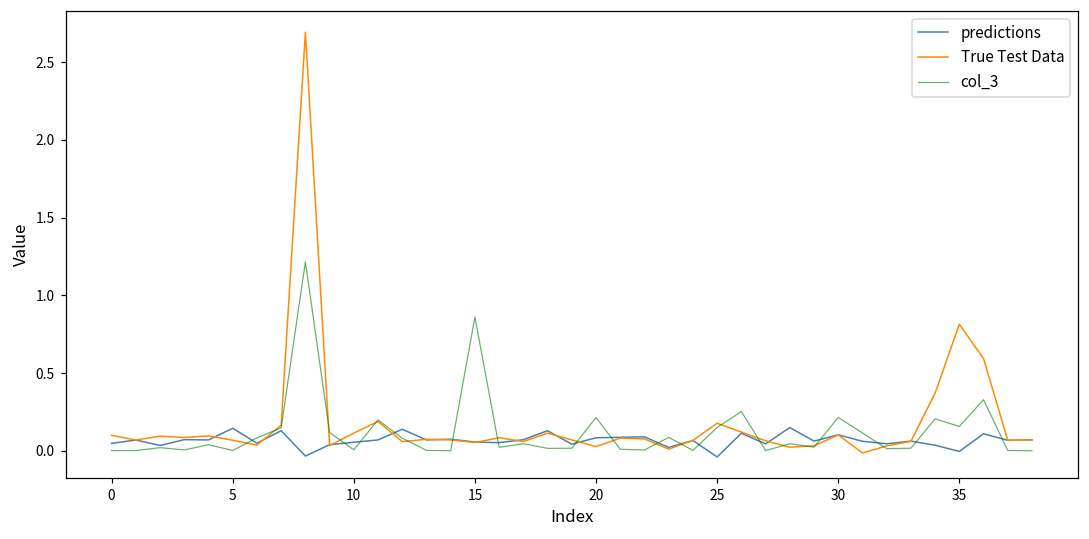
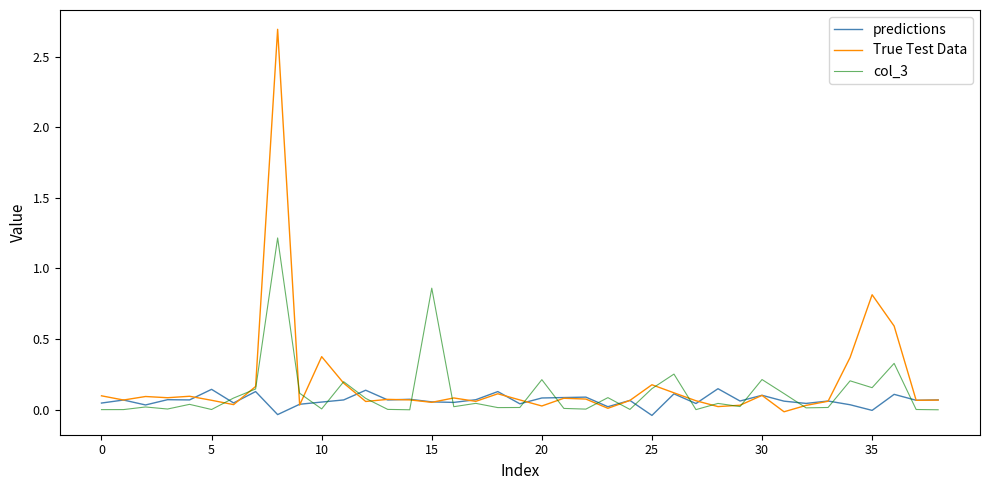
  {
    "predictions": {
      "0": 0.05,
      "5": 0.14,
      "10": 0.05,
      "20": 0.08,
      "25": -0.04,
      "35": 0.00
    },
    "True Test Data": {
      "0": 0.10,
      "5": 0.07,
-     "10": 0.11,
+     "10": 0.38,
      "20": 0.03,
      "25": 0.18,
      "35": 0.81
    },
    "col_3": {
      "0": 0.00,
      "5": 0.00,
      "10": 0.01,
      "15": 0.86,
      "20": 0.21,
      "25": 0.15,
      "30": 0.21,
      "35": 0.16
    }
  }
